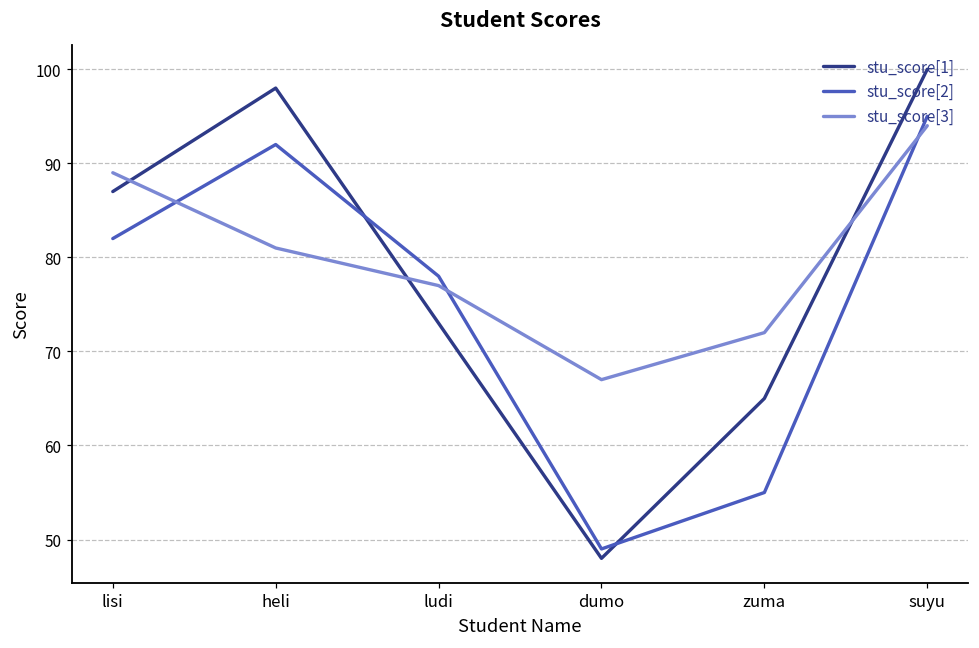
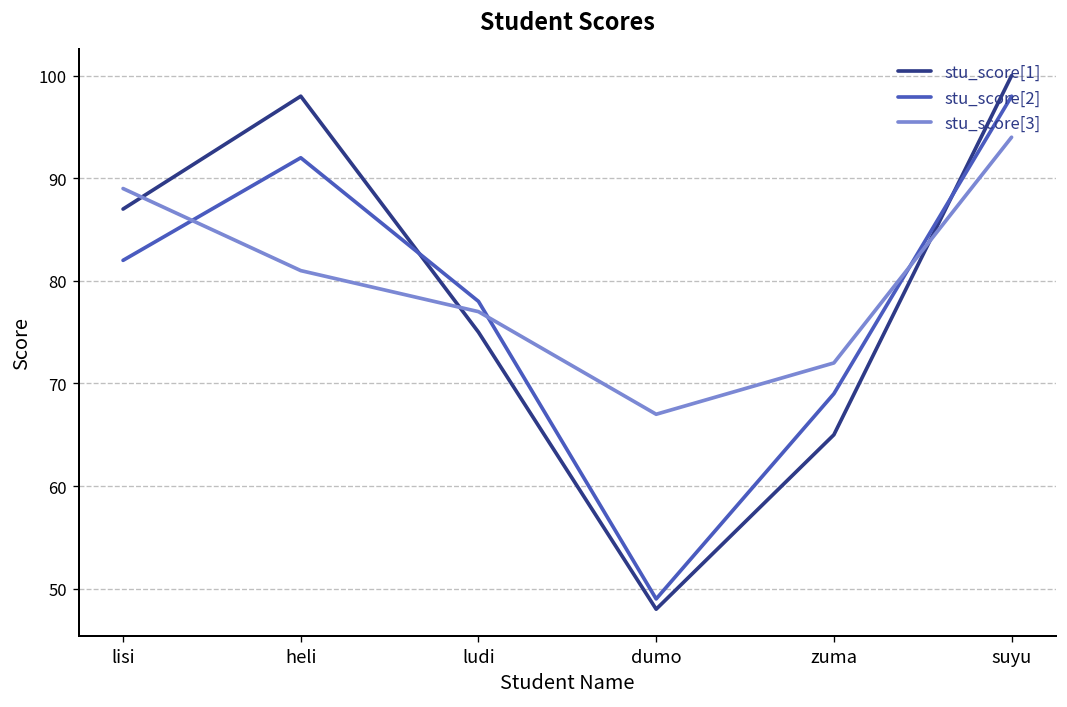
  {
    "stu_score[1]": {
      "lisi": 87,
      "heli": 98,
-     "ludi": 73,
+     "ludi": 75,
      "dumo": 48,
      "zuma": 65,
      "suyu": 100
    },
    "stu_score[2]": {
      "lisi": 82,
      "heli": 92,
      "ludi": 78,
      "dumo": 49,
-     "zuma": 55,
-     "suyu": 95
+     "zuma": 69,
+     "suyu": 98
    },
    "stu_score[3]": {
      "lisi": 89,
      "heli": 81,
      "ludi": 77,
      "dumo": 67,
      "zuma": 72,
      "suyu": 94
    }
  }
